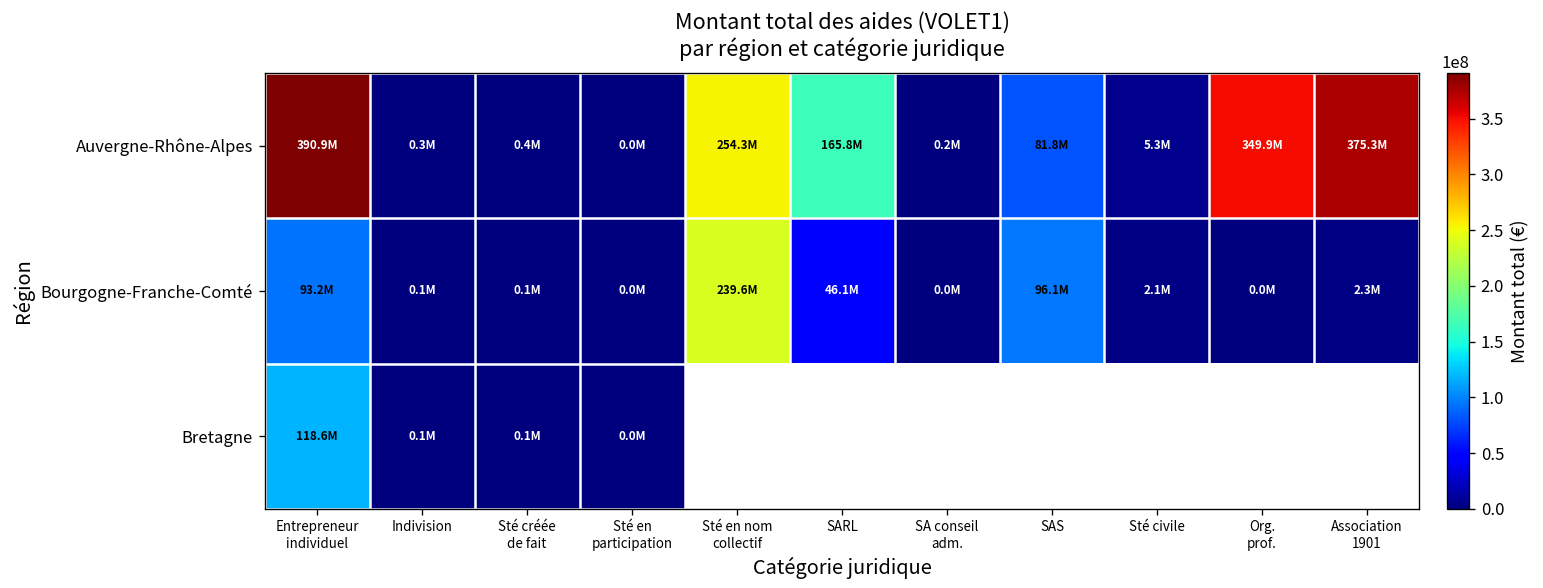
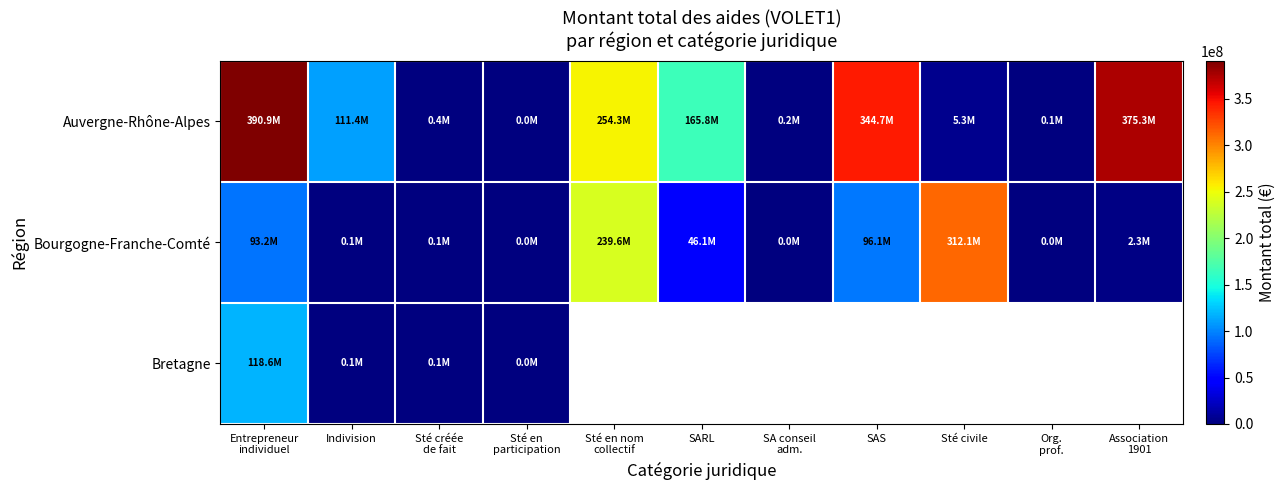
  {
    "Auvergne-Rhône-Alpes": {
      "Entrepreneur individuel": "390.9M",
-     "Indivision": "0.3M",
+     "Indivision": "111.4M",
      "Sté créée de fait": "0.4M",
      "Sté en participation": "0.0M",
      "Sté en nom collectif": "254.3M",
      "SARL": "165.8M",
      "SA conseil adm.": "0.2M",
-     "SAS": "81.8M",
+     "SAS": "344.7M",
      "Sté civile": "5.3M",
-     "Org. prof.": "349.9M",
+     "Org. prof.": "0.1M",
      "Association 1901": "375.3M"
    },
    "Bourgogne-Franche-Comté": {
      "Entrepreneur individuel": "93.2M",
      "Indivision": "0.1M",
      "Sté créée de fait": "0.1M",
      "Sté en participation": "0.0M",
      "Sté en nom collectif": "239.6M",
      "SARL": "46.1M",
      "SA conseil adm.": "0.0M",
      "SAS": "96.1M",
-     "Sté civile": "2.1M",
+     "Sté civile": "312.1M",
      "Org. prof.": "0.0M",
      "Association 1901": "2.3M"
    },
    "Bretagne": {
      "Entrepreneur individuel": "118.6M",
      "Indivision": "0.1M",
      "Sté créée de fait": "0.1M",
      "Sté en participation": "0.0M"
    }
  }
